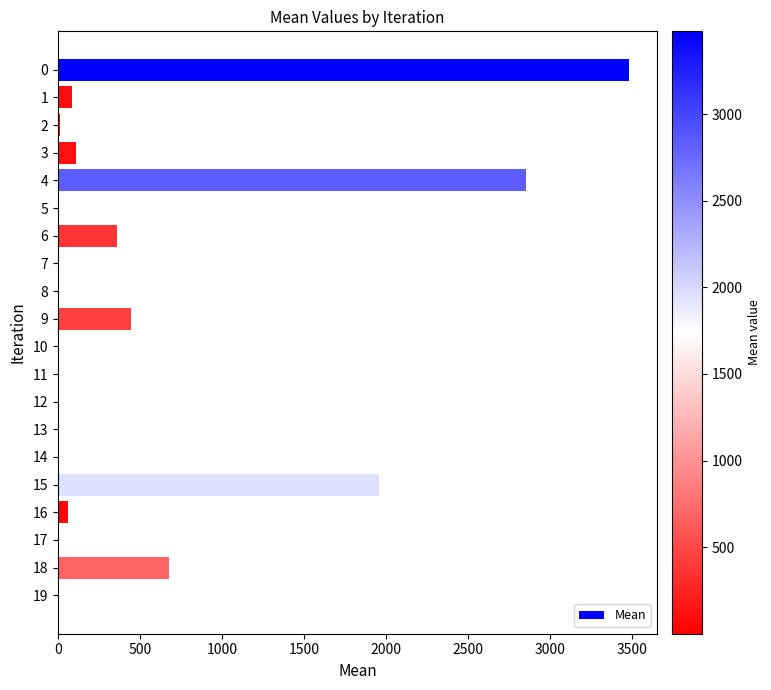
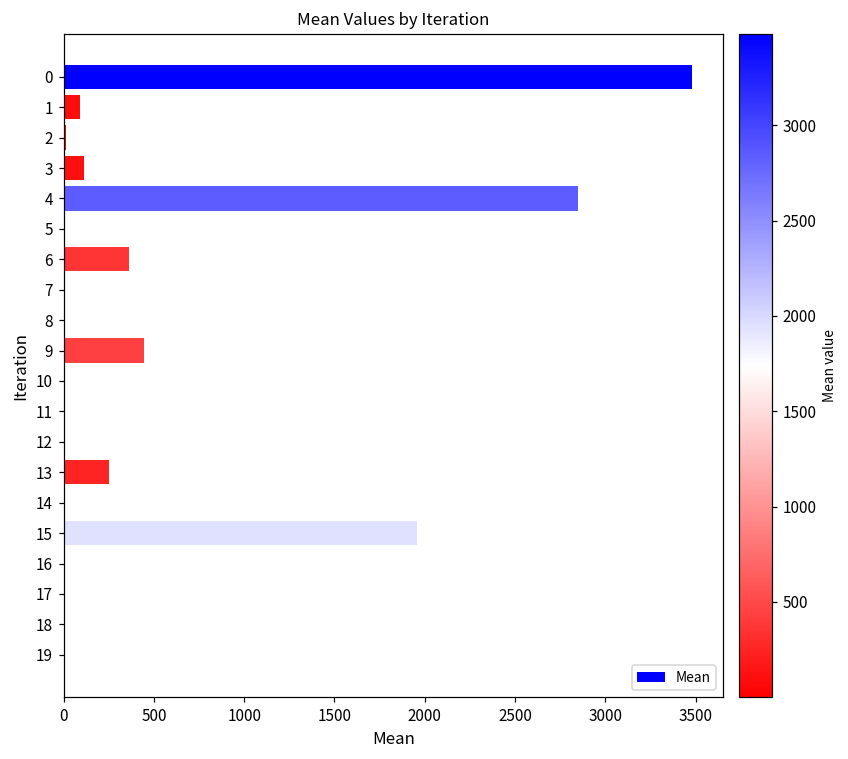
  {
    "0": 3480,
    "1": 90,
    "3": 110,
    "4": 2850,
    "6": 360,
    "9": 450,
-   "13": 0,
+   "13": 250,
    "15": 1950,
-   "16": 60,
-   "18": 680
+   "16": 0,
+   "18": 0
  }
